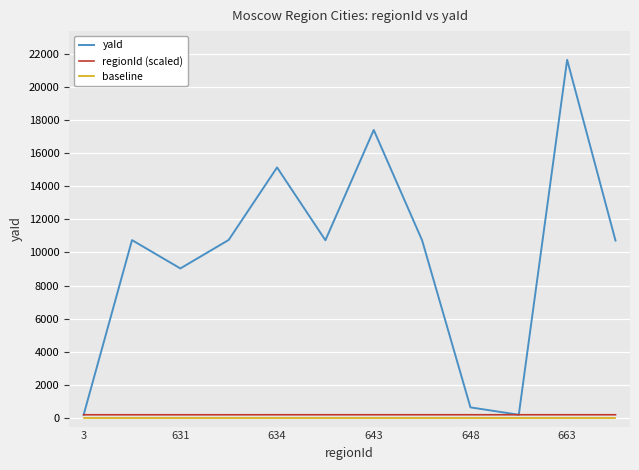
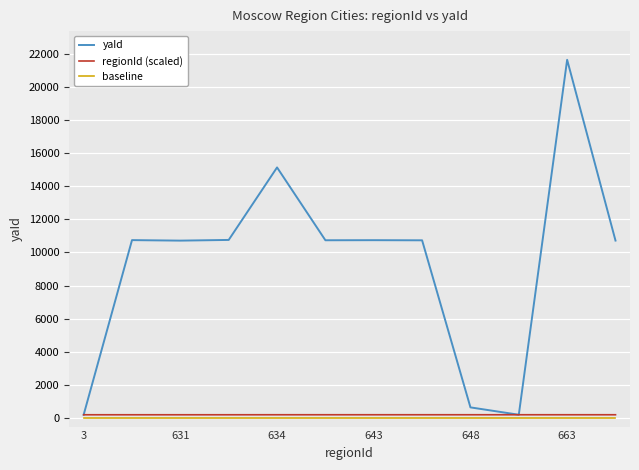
  {
    "yaId": {
-     "631": 9000,
+     "631": 10700,
      "634": 15100,
-     "643": 17400,
+     "643": 10700,
      "648": 700,
      "663": 21600
    },
    "regionId (scaled)": {
      "631": 200,
      "634": 200,
      "643": 200,
      "648": 200,
      "663": 200
    },
    "baseline": {
      "3": 0,
      "631": 0,
      "634": 0,
      "643": 0,
      "648": 0,
      "663": 0
    }
  }
